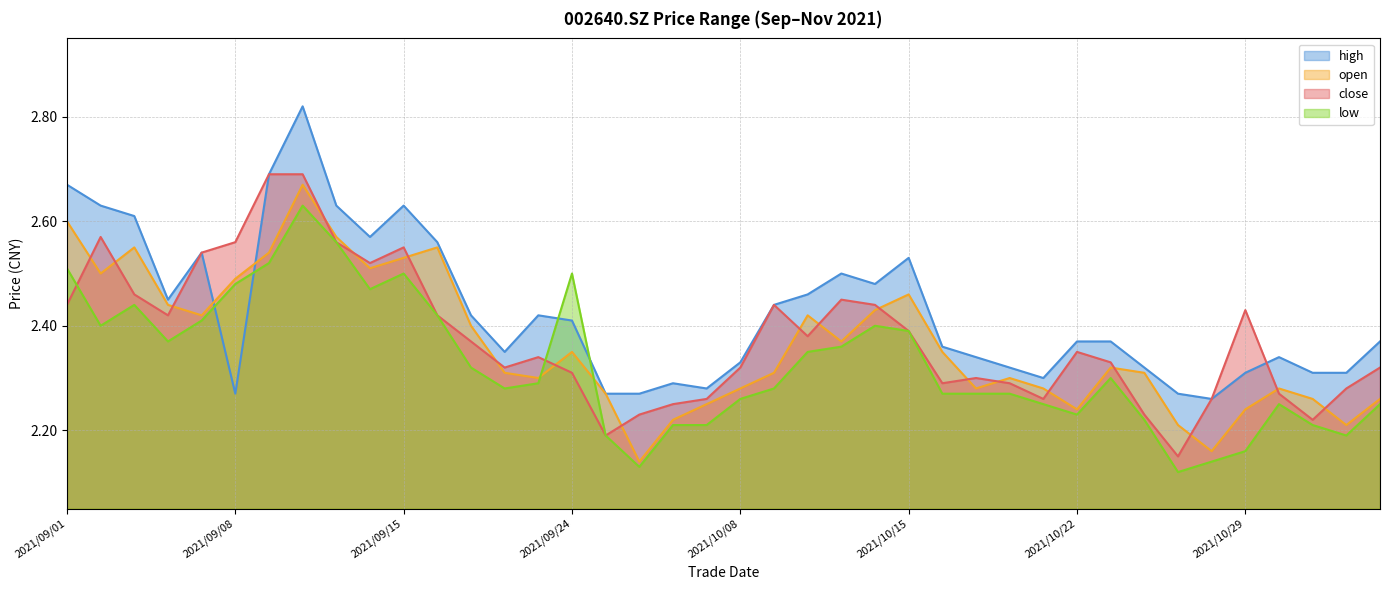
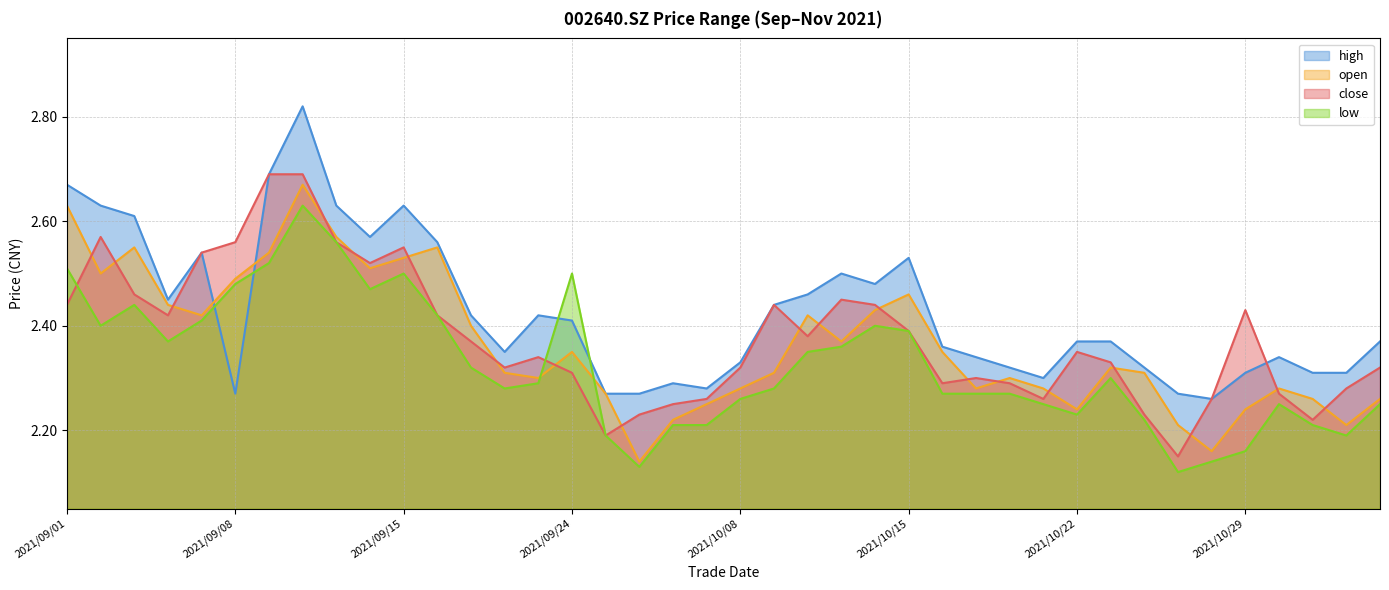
  {
    "high": {
      "2021/09/01": 2.67,
      "2021/09/08": 2.27,
      "2021/09/15": 2.63,
      "2021/09/24": 2.41,
      "2021/10/08": 2.33,
      "2021/10/15": 2.53,
      "2021/10/22": 2.37,
      "2021/10/29": 2.31
    },
    "open": {
-     "2021/09/01": 2.60,
+     "2021/09/01": 2.63,
      "2021/09/08": 2.49,
      "2021/09/15": 2.53,
      "2021/09/24": 2.35,
      "2021/10/08": 2.28,
      "2021/10/15": 2.46,
      "2021/10/22": 2.24,
      "2021/10/29": 2.24
    },
    "close": {
      "2021/09/01": 2.44,
      "2021/09/08": 2.56,
      "2021/09/15": 2.55,
      "2021/09/24": 2.31,
      "2021/10/08": 2.32,
      "2021/10/22": 2.35,
      "2021/10/29": 2.43
    },
    "low": {
      "2021/09/01": 2.51,
      "2021/09/08": 2.48,
      "2021/09/15": 2.50,
      "2021/09/24": 2.50,
      "2021/10/08": 2.26,
      "2021/10/22": 2.23,
      "2021/10/29": 2.16
    }
  }
